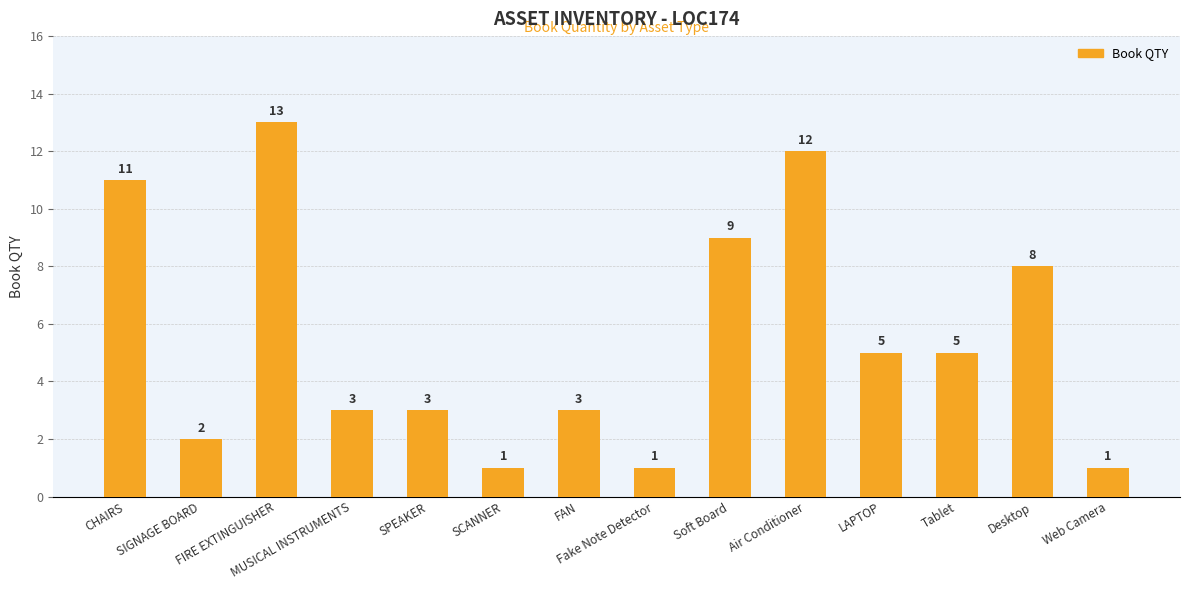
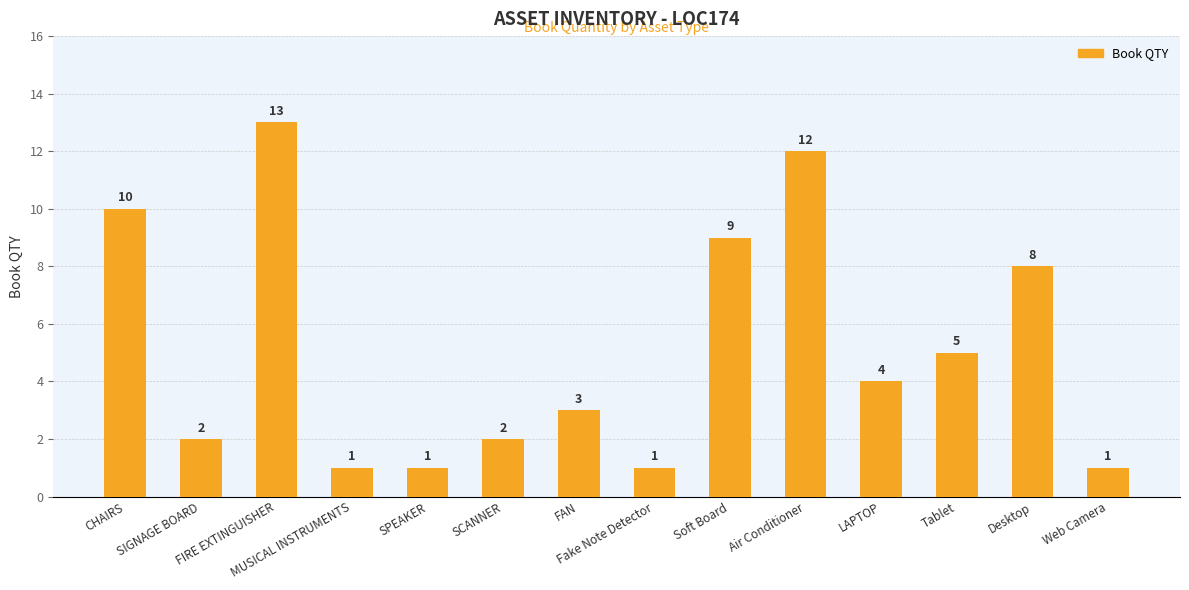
  {
-   "CHAIRS": 11,
+   "CHAIRS": 10,
    "SIGNAGE BOARD": 2,
    "FIRE EXTINGUISHER": 13,
-   "MUSICAL INSTRUMENTS": 3,
-   "SPEAKER": 3,
-   "SCANNER": 1,
+   "MUSICAL INSTRUMENTS": 1,
+   "SPEAKER": 1,
+   "SCANNER": 2,
    "FAN": 3,
    "Fake Note Detector": 1,
    "Soft Board": 9,
    "Air Conditioner": 12,
-   "LAPTOP": 5,
+   "LAPTOP": 4,
    "Tablet": 5,
    "Desktop": 8,
    "Web Camera": 1
  }
